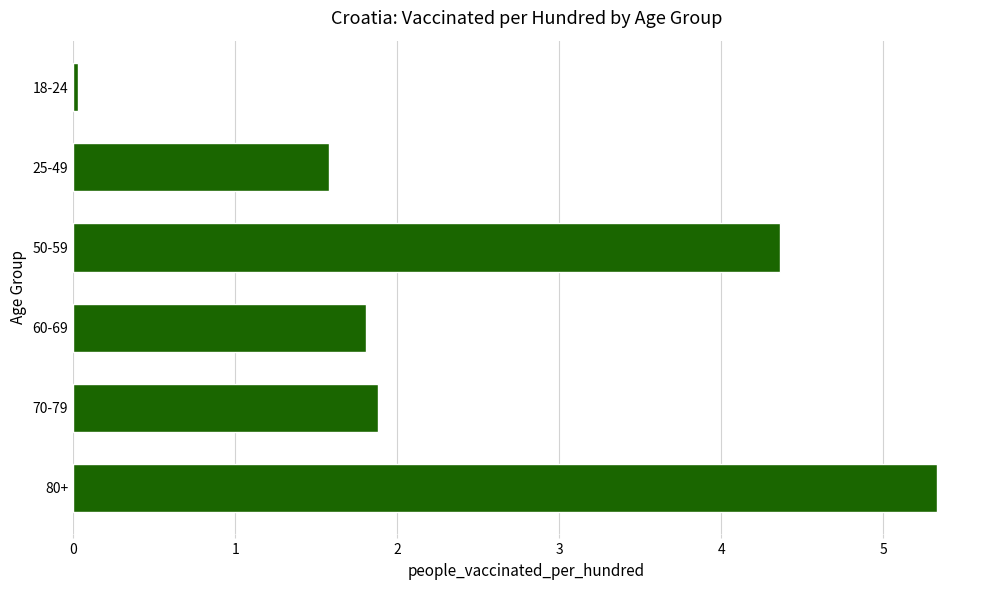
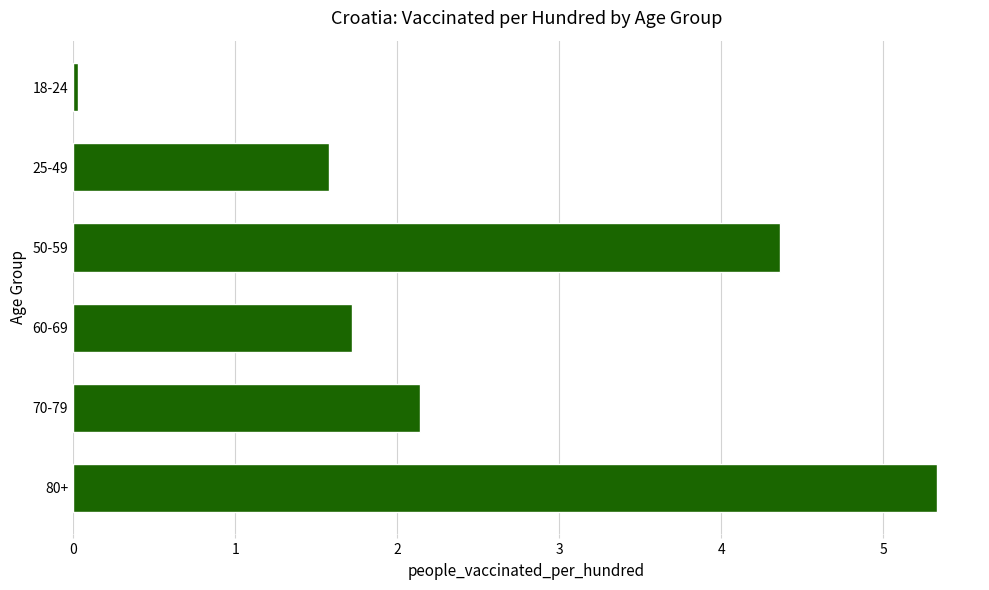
  {
    "18-24": 0.03,
    "25-49": 1.58,
    "50-59": 4.36,
-   "60-69": 1.81,
-   "70-79": 1.88,
+   "60-69": 1.72,
+   "70-79": 2.14,
    "80+": 5.33
  }
